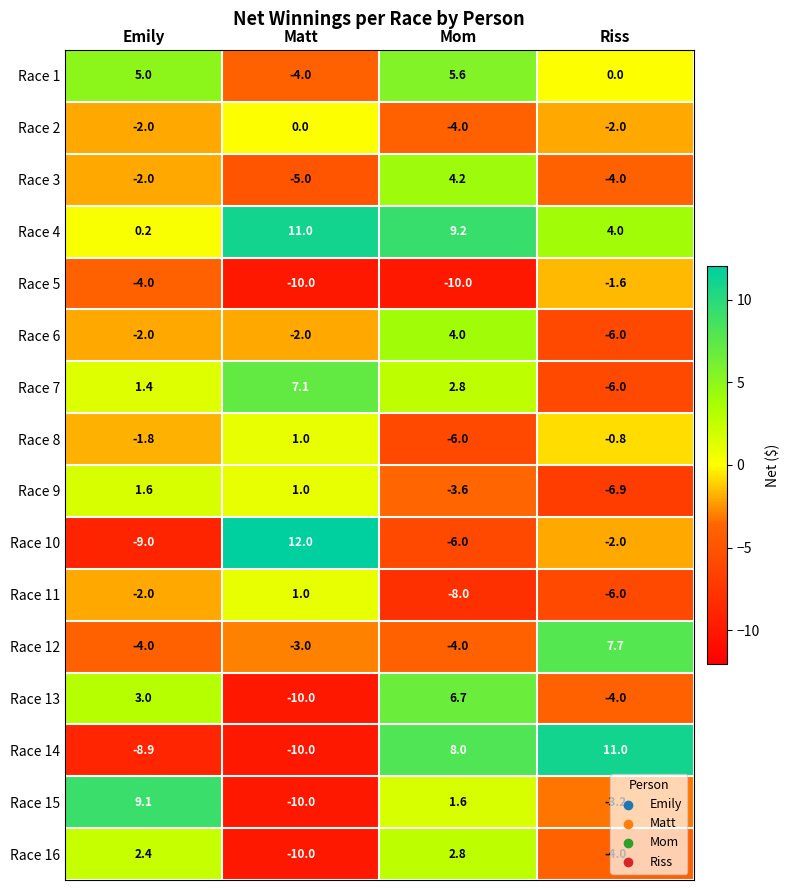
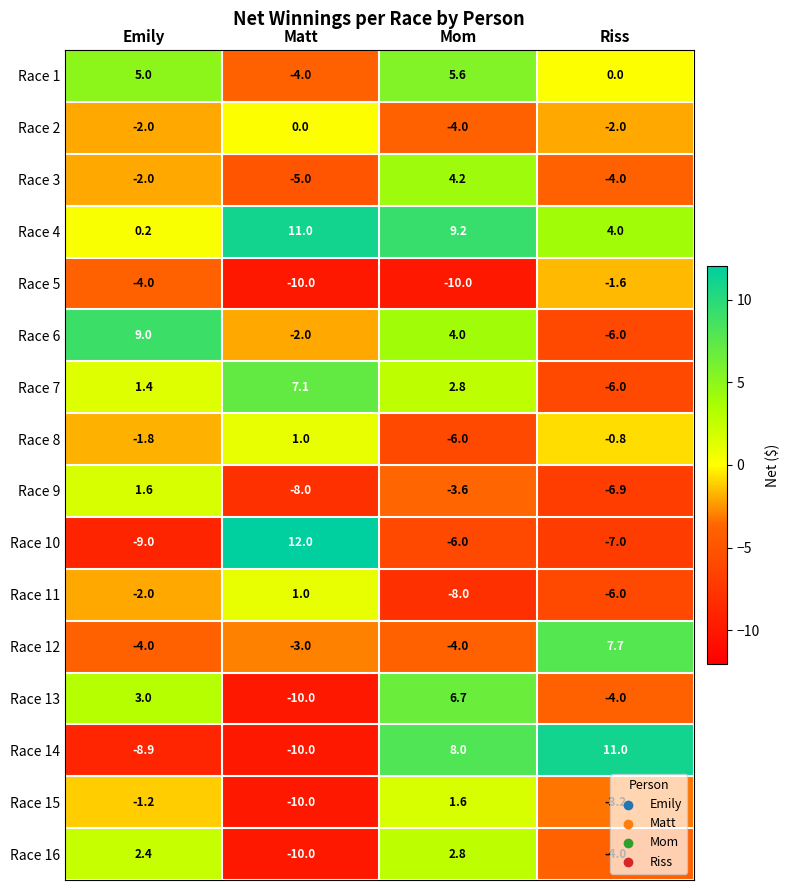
  {
    "Race 1": {
      "Emily": 5.0,
      "Matt": -4.0,
      "Mom": 5.6,
      "Riss": 0.0
    },
    "Race 2": {
      "Emily": -2.0,
      "Matt": 0.0,
      "Mom": -4.0,
      "Riss": -2.0
    },
    "Race 3": {
      "Emily": -2.0,
      "Matt": -5.0,
      "Mom": 4.2,
      "Riss": -4.0
    },
    "Race 4": {
      "Emily": 0.2,
      "Matt": 11.0,
      "Mom": 9.2,
      "Riss": 4.0
    },
    "Race 5": {
      "Emily": -4.0,
      "Matt": -10.0,
      "Mom": -10.0,
      "Riss": -1.6
    },
    "Race 6": {
-     "Emily": -2.0,
+     "Emily": 9.0,
      "Matt": -2.0,
      "Mom": 4.0,
      "Riss": -6.0
    },
    "Race 7": {
      "Emily": 1.4,
      "Matt": 7.1,
      "Mom": 2.8,
      "Riss": -6.0
    },
    "Race 8": {
      "Emily": -1.8,
      "Matt": 1.0,
      "Mom": -6.0,
      "Riss": -0.8
    },
    "Race 9": {
      "Emily": 1.6,
-     "Matt": 1.0,
+     "Matt": -8.0,
      "Mom": -3.6,
      "Riss": -6.9
    },
    "Race 10": {
      "Emily": -9.0,
      "Matt": 12.0,
      "Mom": -6.0,
-     "Riss": -2.0
+     "Riss": -7.0
    },
    "Race 11": {
      "Emily": -2.0,
      "Matt": 1.0,
      "Mom": -8.0,
      "Riss": -6.0
    },
    "Race 12": {
      "Emily": -4.0,
      "Matt": -3.0,
      "Mom": -4.0,
      "Riss": 7.7
    },
    "Race 13": {
      "Emily": 3.0,
      "Matt": -10.0,
      "Mom": 6.7,
      "Riss": -4.0
    },
    "Race 14": {
      "Emily": -8.9,
      "Matt": -10.0,
      "Mom": 8.0,
      "Riss": 11.0
    },
    "Race 15": {
-     "Emily": 9.1,
+     "Emily": -1.2,
      "Matt": -10.0,
      "Mom": 1.6
    },
    "Race 16": {
      "Emily": 2.4,
      "Matt": -10.0,
      "Mom": 2.8
    }
  }
